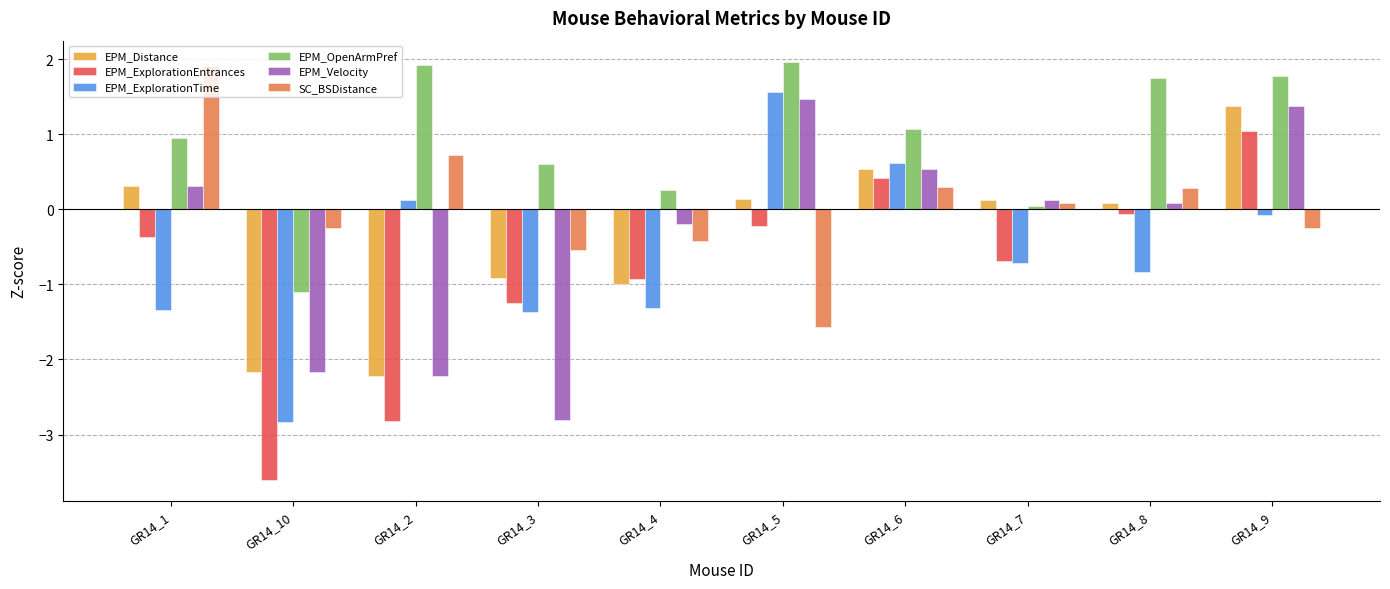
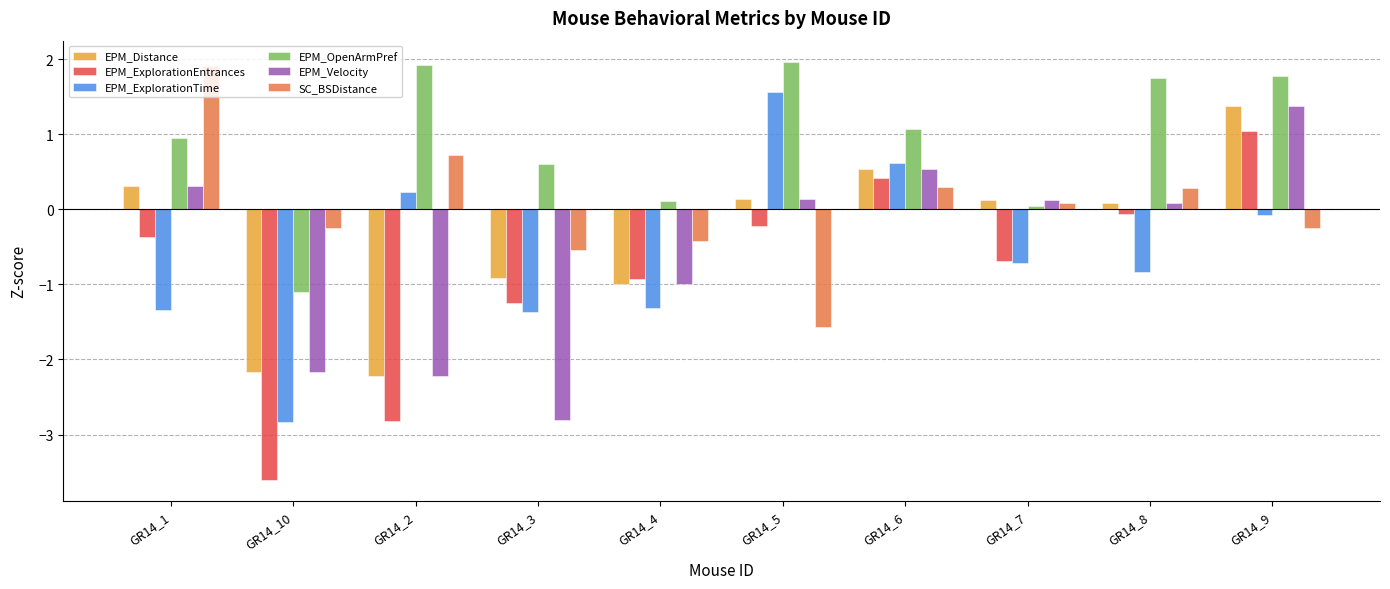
  {
    "EPM_ExplorationTime": {
      "GR14_1": -1.3,
      "GR14_10": -2.8,
-     "GR14_2": 0.1,
+     "GR14_2": 0.2,
      "GR14_3": -1.4,
      "GR14_4": -1.3,
      "GR14_5": 1.6,
      "GR14_6": 0.6,
      "GR14_7": -0.7,
      "GR14_8": -0.8,
      "GR14_9": -0.1
    },
    "EPM_OpenArmPref": {
      "GR14_1": 0.9,
      "GR14_10": -1.1,
      "GR14_2": 1.9,
      "GR14_3": 0.6,
-     "GR14_4": 0.3,
+     "GR14_4": 0.1,
      "GR14_5": 2.0,
      "GR14_6": 1.1,
      "GR14_7": 0.0,
      "GR14_8": 1.7,
      "GR14_9": 1.8
    },
    "EPM_Velocity": {
      "GR14_1": 0.3,
      "GR14_10": -2.2,
      "GR14_2": -2.2,
      "GR14_3": -2.8,
-     "GR14_4": -0.2,
-     "GR14_5": 1.5,
+     "GR14_4": -1.0,
+     "GR14_5": 0.1,
      "GR14_6": 0.5,
      "GR14_7": 0.1,
      "GR14_8": 0.1,
      "GR14_9": 1.4
    }
  }
